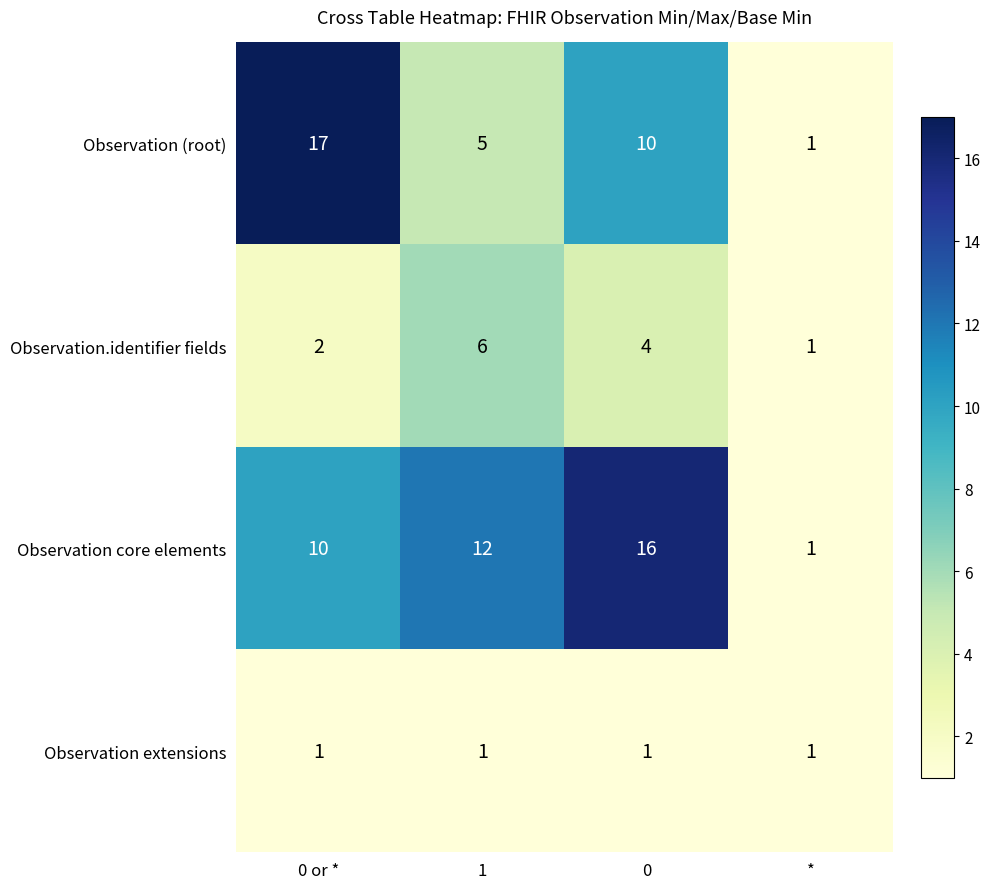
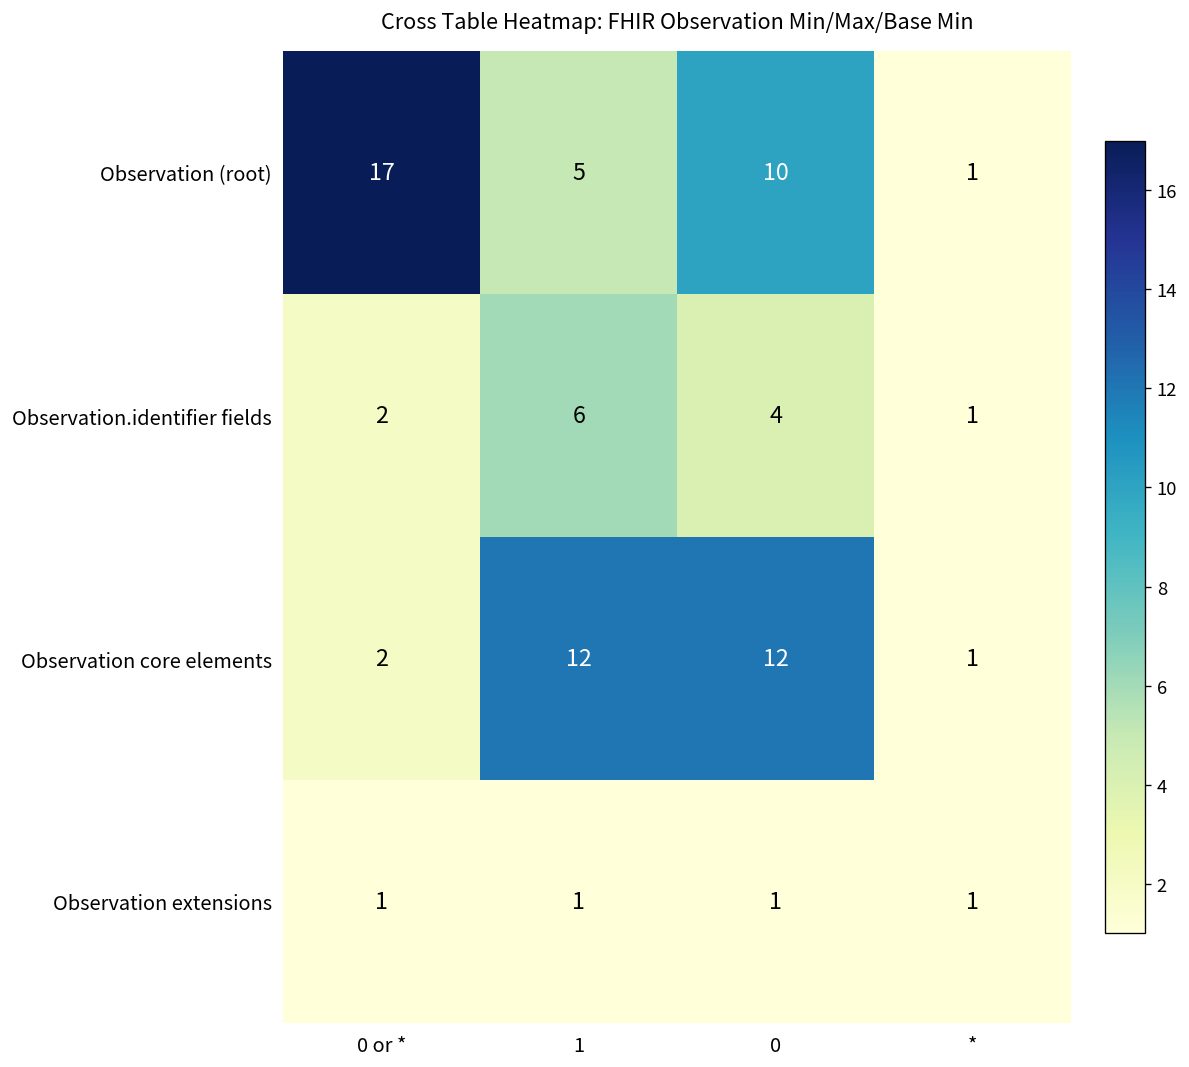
  {
    "Observation (root)": {
      "0 or *": 17,
      "1": 5,
      "0": 10,
      "*": 1
    },
    "Observation.identifier fields": {
      "0 or *": 2,
      "1": 6,
      "0": 4,
      "*": 1
    },
    "Observation core elements": {
-     "0 or *": 10,
+     "0 or *": 2,
      "1": 12,
-     "0": 16,
+     "0": 12,
      "*": 1
    },
    "Observation extensions": {
      "0 or *": 1,
      "1": 1,
      "0": 1,
      "*": 1
    }
  }
